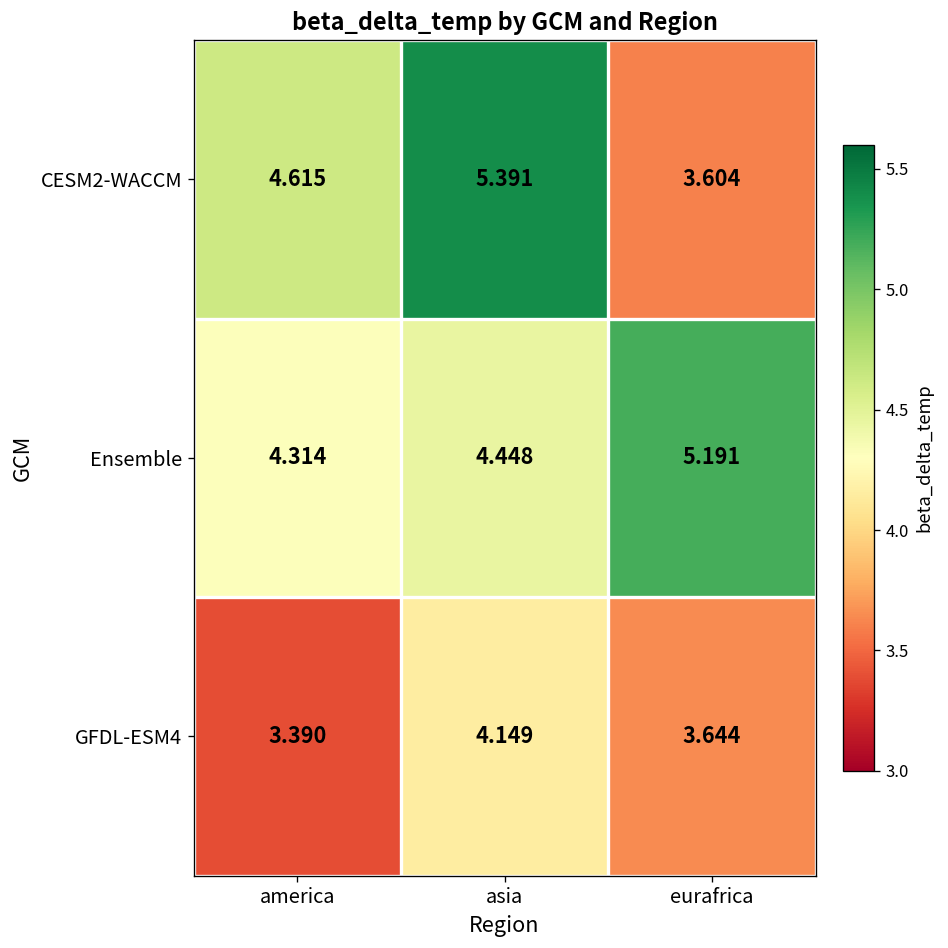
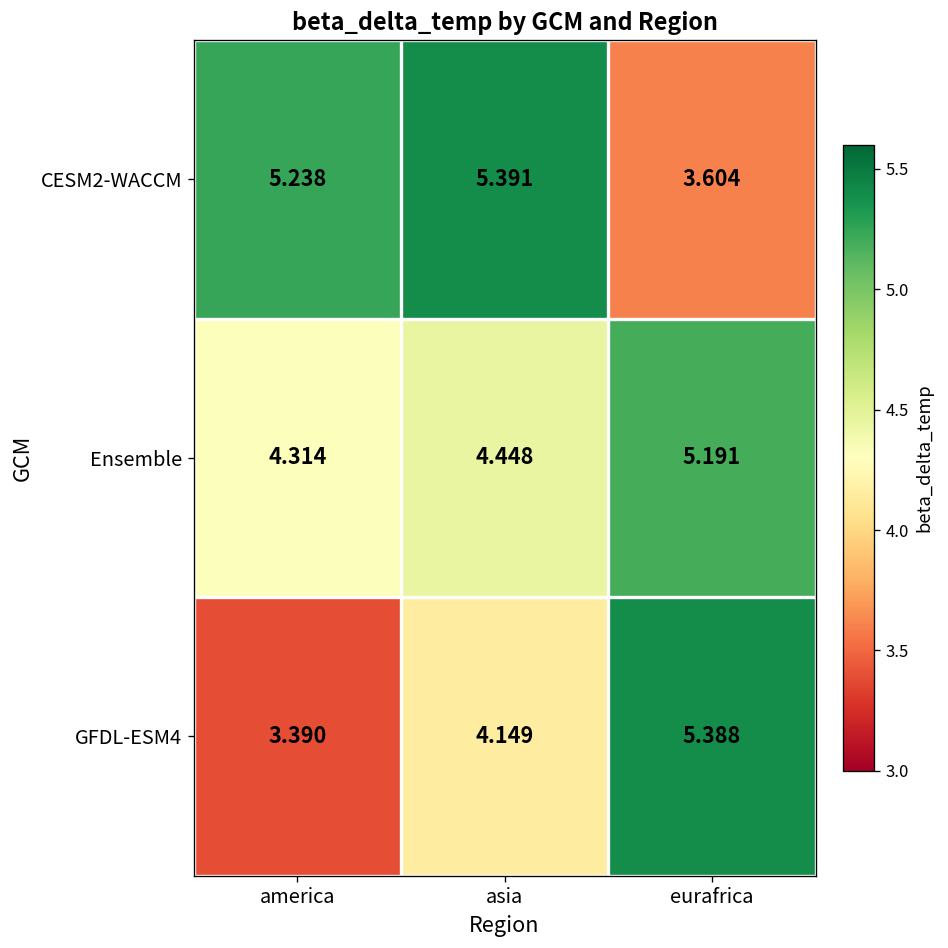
  {
    "CESM2-WACCM": {
-     "america": 4.615,
+     "america": 5.238,
      "asia": 5.391,
      "eurafrica": 3.604
    },
    "Ensemble": {
      "america": 4.314,
      "asia": 4.448,
      "eurafrica": 5.191
    },
    "GFDL-ESM4": {
      "america": 3.390,
      "asia": 4.149,
-     "eurafrica": 3.644
+     "eurafrica": 5.388
    }
  }
